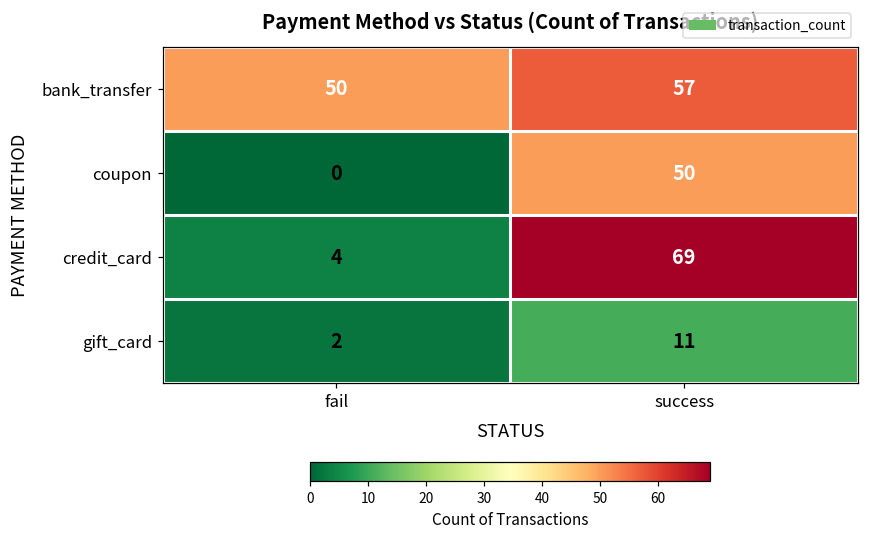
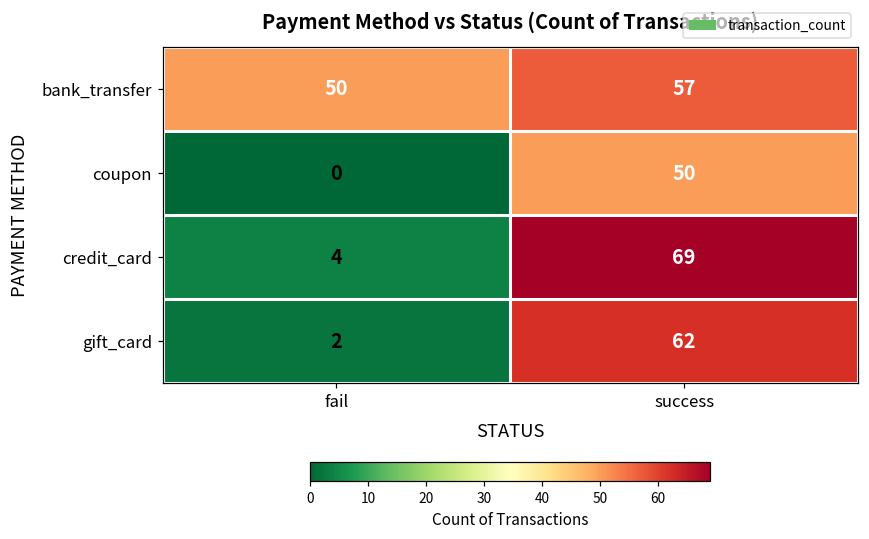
  {
    "bank_transfer": {
      "fail": 50,
      "success": 57
    },
    "coupon": {
      "fail": 0,
      "success": 50
    },
    "credit_card": {
      "fail": 4,
      "success": 69
    },
    "gift_card": {
      "fail": 2,
-     "success": 11
+     "success": 62
    }
  }
